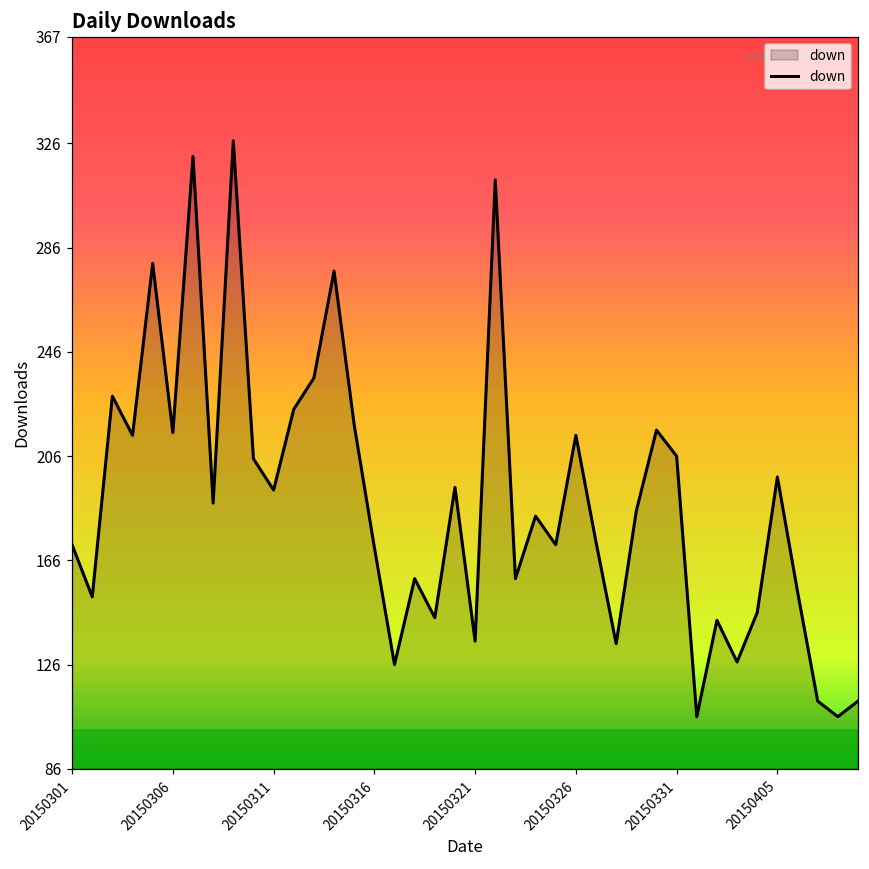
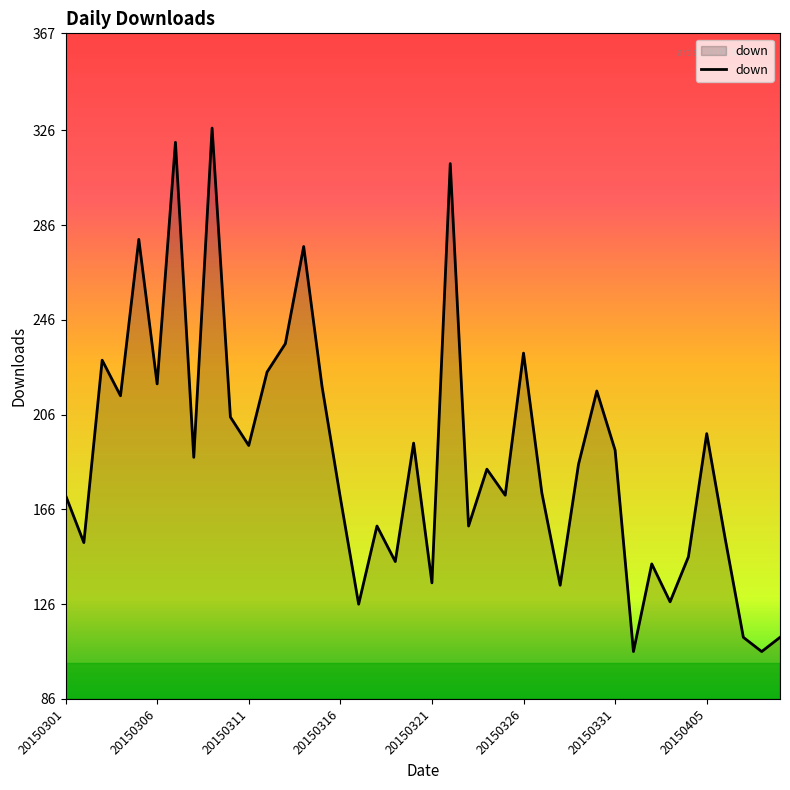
  {
    "20150301": 172,
-   "20150306": 215,
+   "20150306": 219,
    "20150311": 193,
    "20150316": 171,
    "20150321": 135,
-   "20150326": 214,
-   "20150331": 206,
+   "20150326": 232,
+   "20150331": 191,
    "20150405": 198
  }
